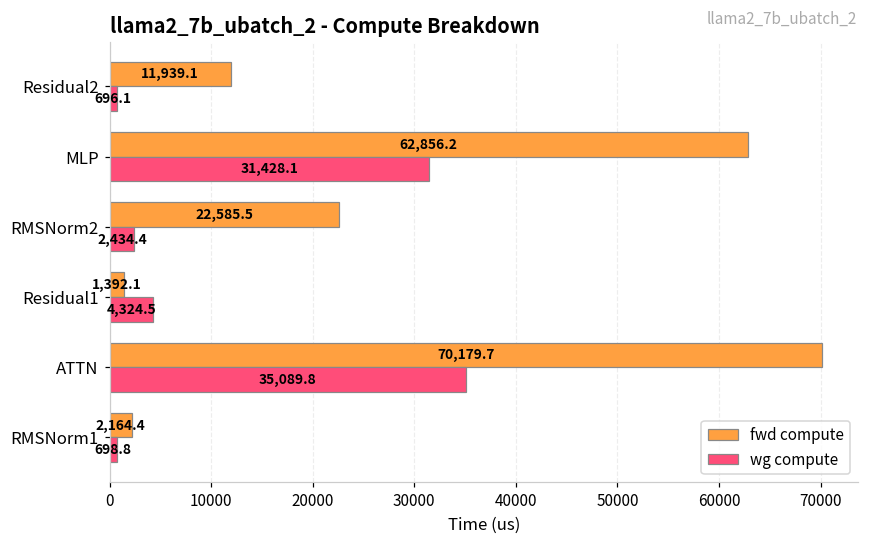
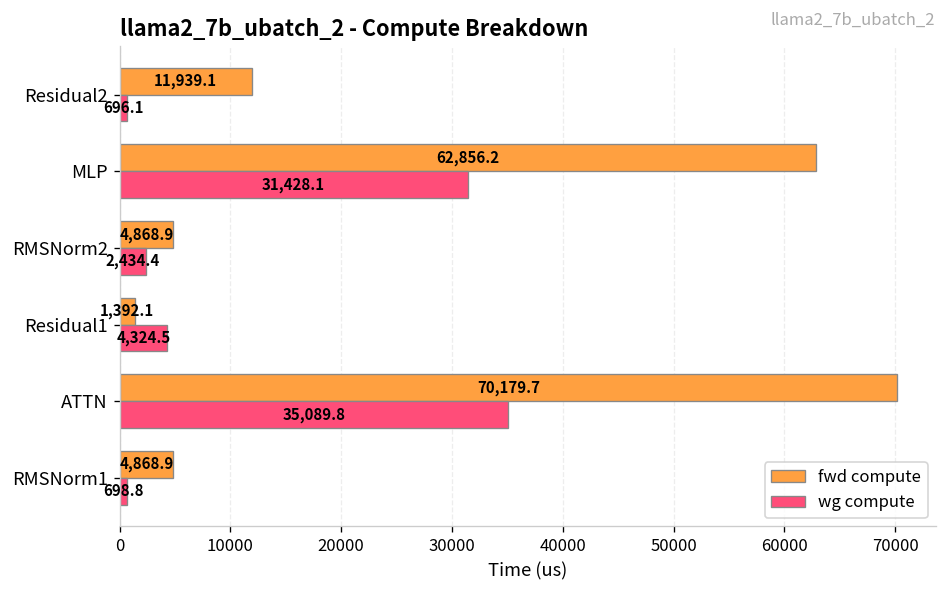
  {
    "fwd compute": {
      "Residual2": "11,939.1",
      "MLP": "62,856.2",
-     "RMSNorm2": "22,585.5",
+     "RMSNorm2": "4,868.9",
      "Residual1": "1,392.1",
      "ATTN": "70,179.7",
-     "RMSNorm1": "2,164.4"
+     "RMSNorm1": "4,868.9"
    },
    "wg compute": {
      "Residual2": "696.1",
      "MLP": "31,428.1",
      "RMSNorm2": "2,434.4",
      "Residual1": "4,324.5",
      "ATTN": "35,089.8",
      "RMSNorm1": "698.8"
    }
  }
